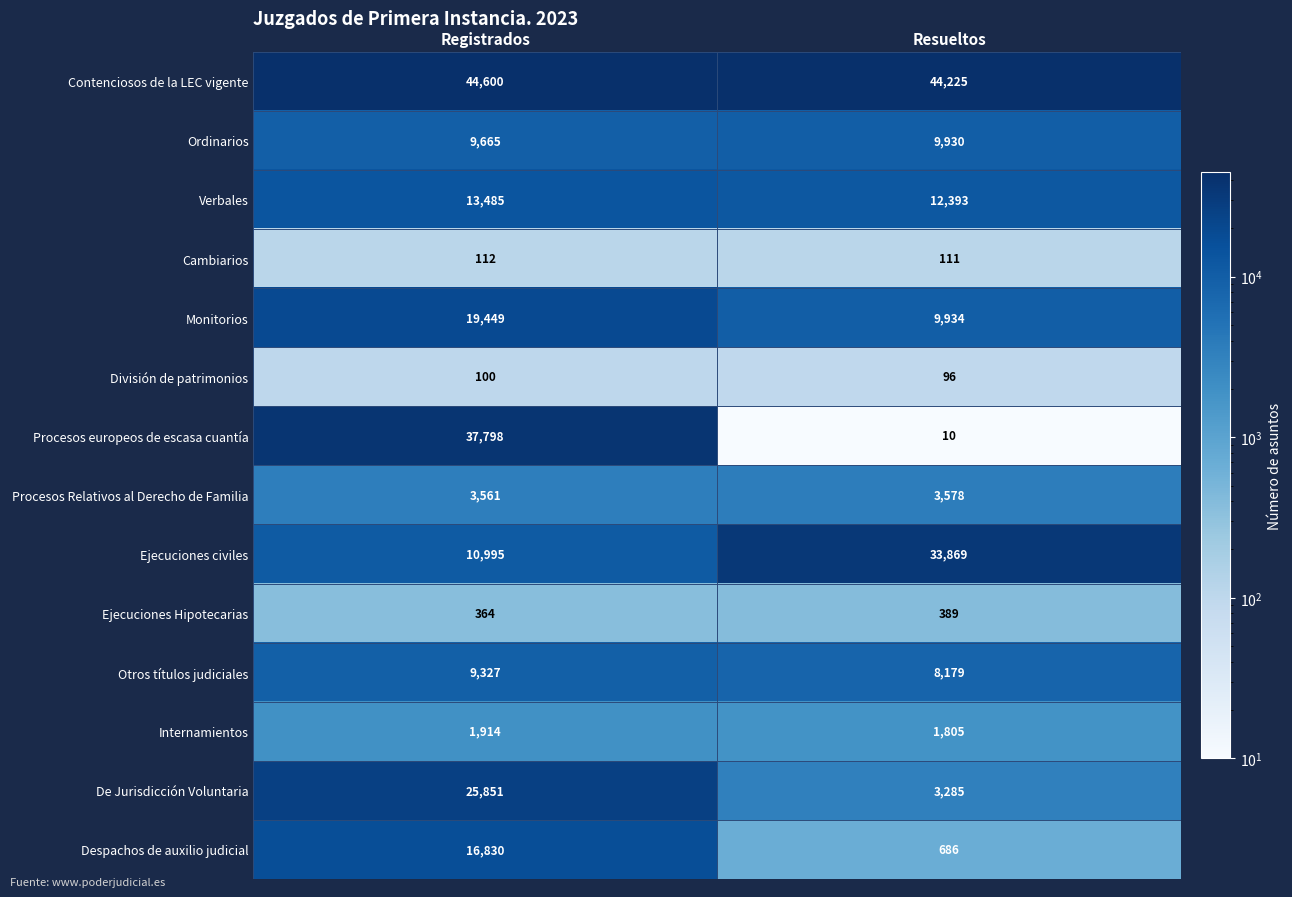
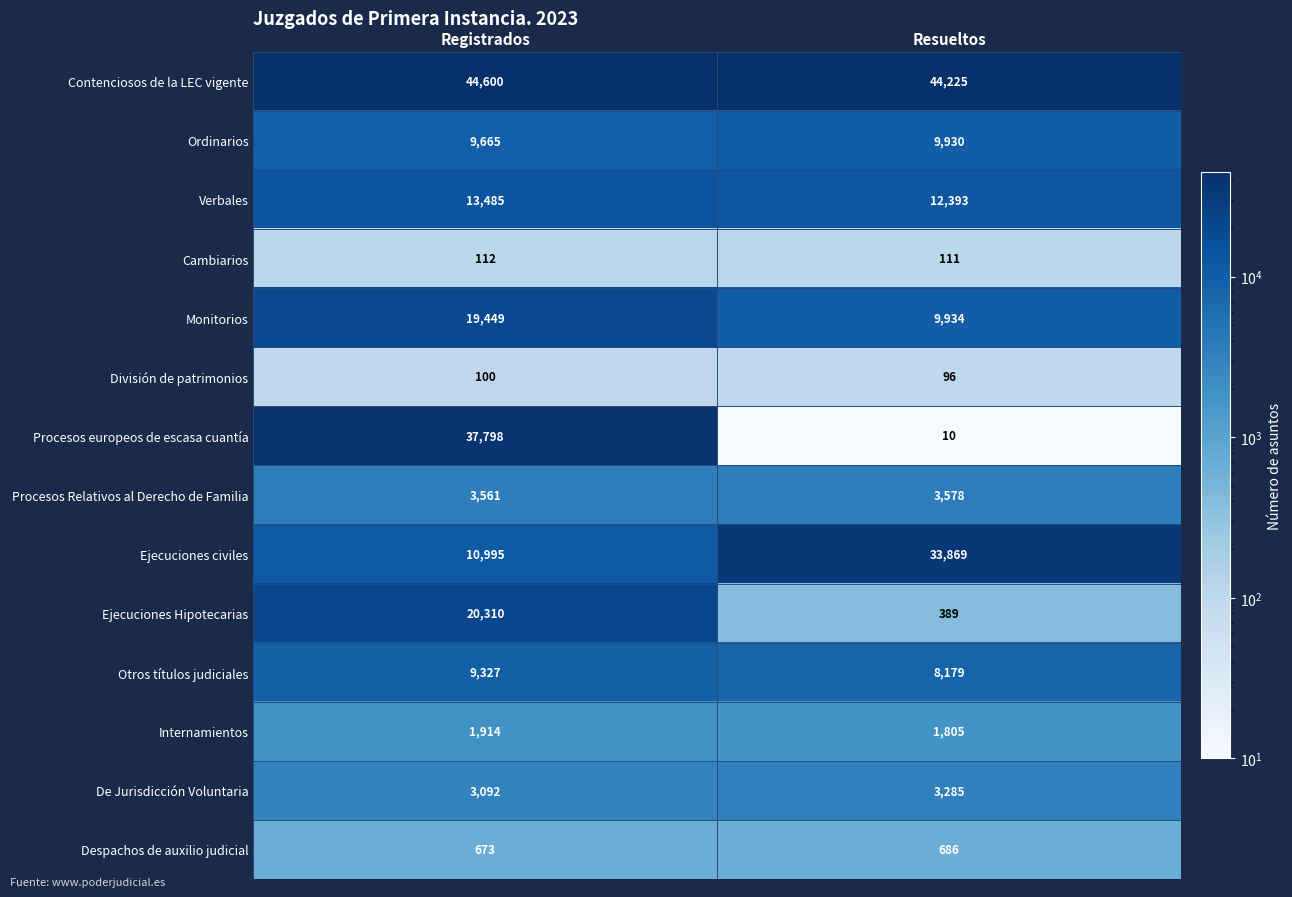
  {
    "Contenciosos de la LEC vigente": {
      "Registrados": "44,600",
      "Resueltos": "44,225"
    },
    "Ordinarios": {
      "Registrados": "9,665",
      "Resueltos": "9,930"
    },
    "Verbales": {
      "Registrados": "13,485",
      "Resueltos": "12,393"
    },
    "Cambiarios": {
      "Registrados": "112",
      "Resueltos": "111"
    },
    "Monitorios": {
      "Registrados": "19,449",
      "Resueltos": "9,934"
    },
    "División de patrimonios": {
      "Registrados": "100",
      "Resueltos": "96"
    },
    "Procesos europeos de escasa cuantía": {
      "Registrados": "37,798",
      "Resueltos": "10"
    },
    "Procesos Relativos al Derecho de Familia": {
      "Registrados": "3,561",
      "Resueltos": "3,578"
    },
    "Ejecuciones civiles": {
      "Registrados": "10,995",
      "Resueltos": "33,869"
    },
    "Ejecuciones Hipotecarias": {
-     "Registrados": "364",
+     "Registrados": "20,310",
      "Resueltos": "389"
    },
    "Otros títulos judiciales": {
      "Registrados": "9,327",
      "Resueltos": "8,179"
    },
    "Internamientos": {
      "Registrados": "1,914",
      "Resueltos": "1,805"
    },
    "De Jurisdicción Voluntaria": {
-     "Registrados": "25,851",
+     "Registrados": "3,092",
      "Resueltos": "3,285"
    },
    "Despachos de auxilio judicial": {
-     "Registrados": "16,830",
+     "Registrados": "673",
      "Resueltos": "686"
    }
  }
